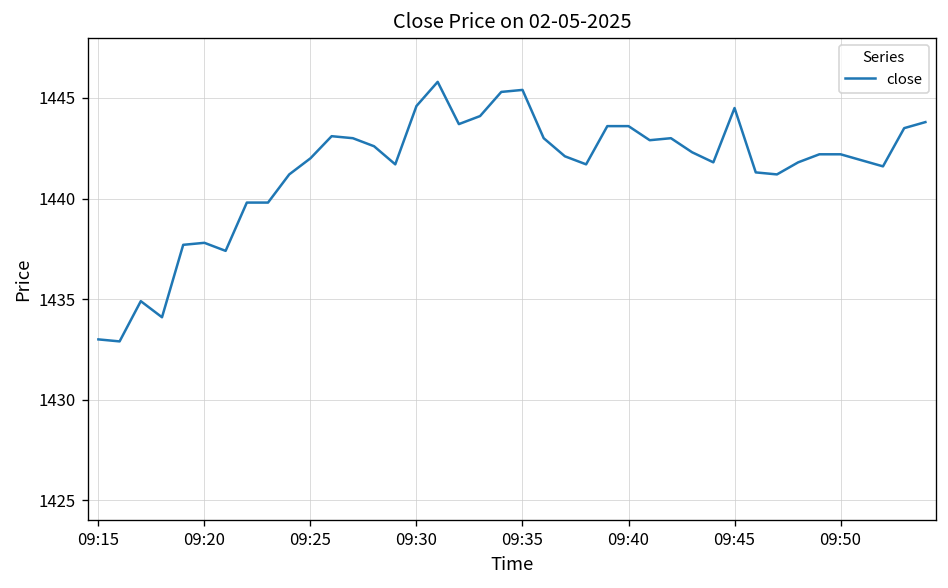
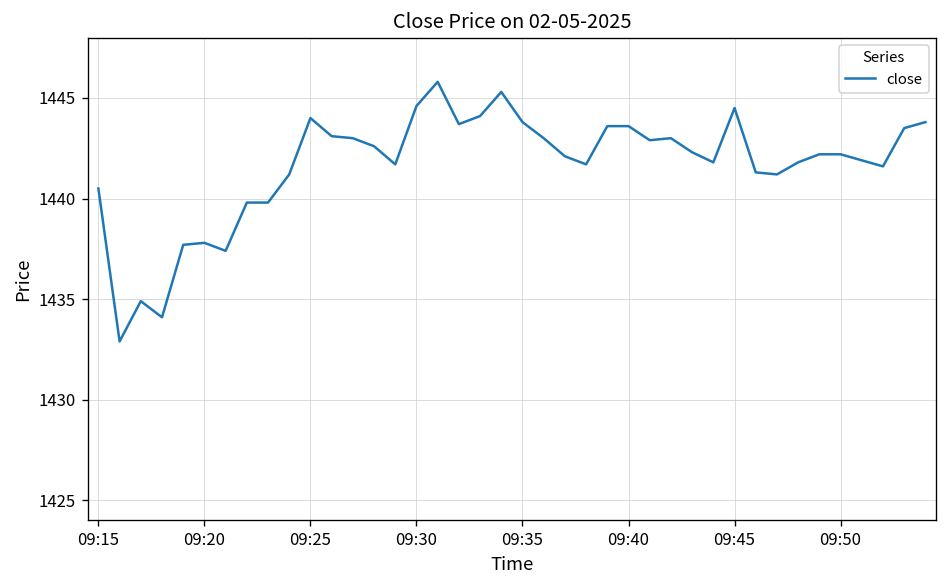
  {
-   "09:15": 1433.0,
+   "09:15": 1440.5,
    "09:20": 1437.8,
-   "09:25": 1442,
+   "09:25": 1444,
    "09:30": 1444.6,
-   "09:35": 1445.4,
+   "09:35": 1443.8,
    "09:40": 1443.6,
    "09:45": 1444.5,
    "09:50": 1442.2
  }
